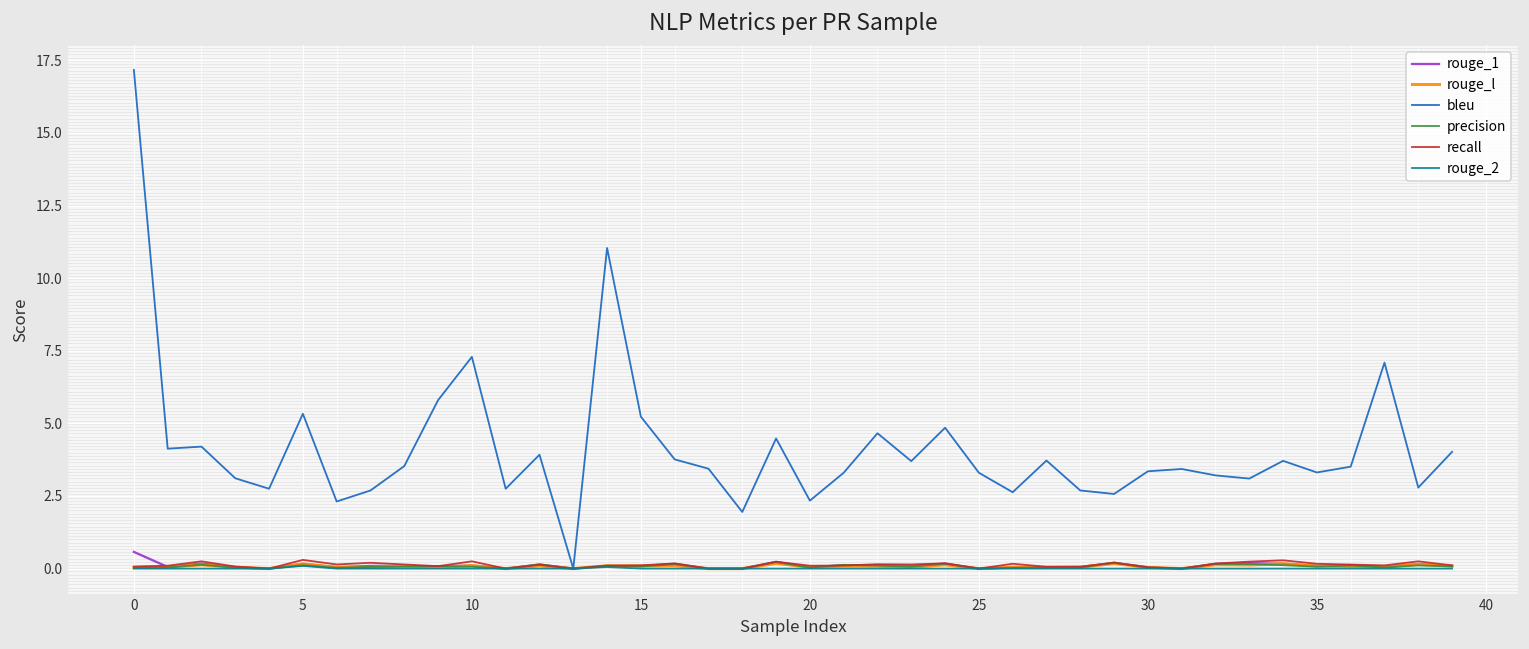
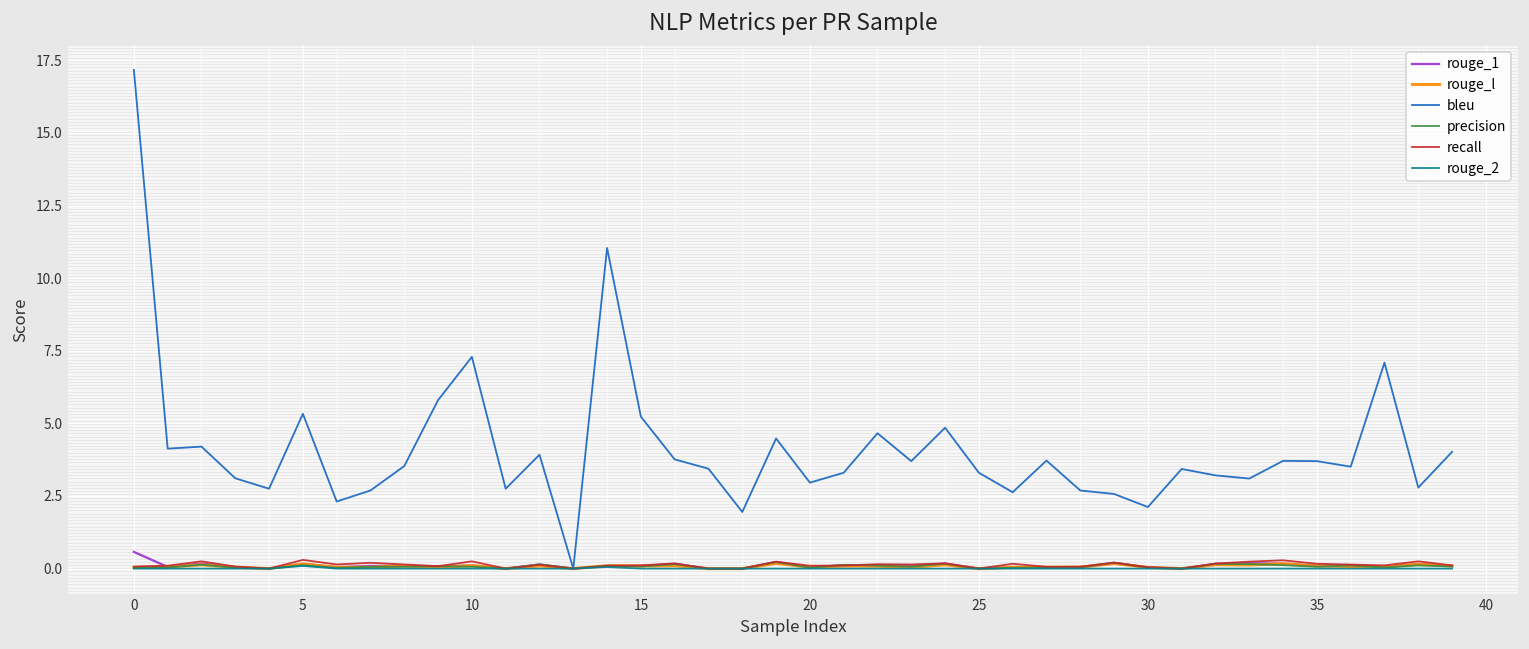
  {
    "rouge_1": {
      "0": 0.6
    },
    "bleu": {
      "0": 17.2,
      "5": 5.3,
      "10": 7.3,
      "15": 5.2,
-     "20": 2.3,
+     "20": 3.0,
      "25": 3.3,
-     "30": 3.4,
-     "35": 3.3
+     "30": 2.1,
+     "35": 3.7
    },
    "recall": {
      "5": 0.3,
      "10": 0.3
    }
  }
